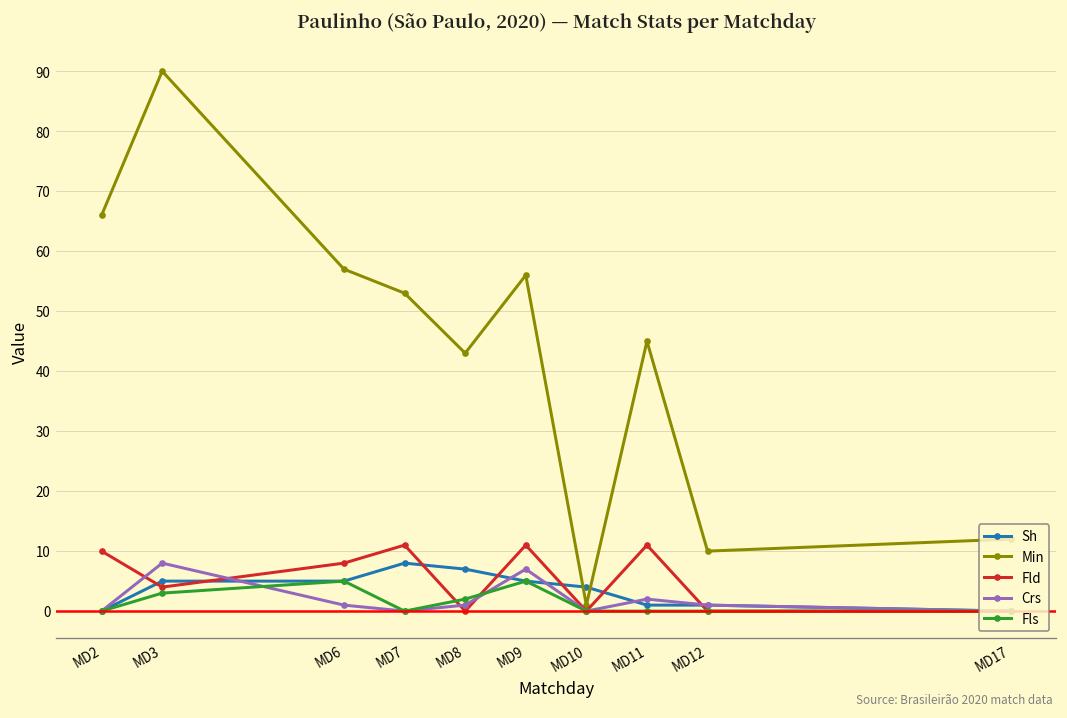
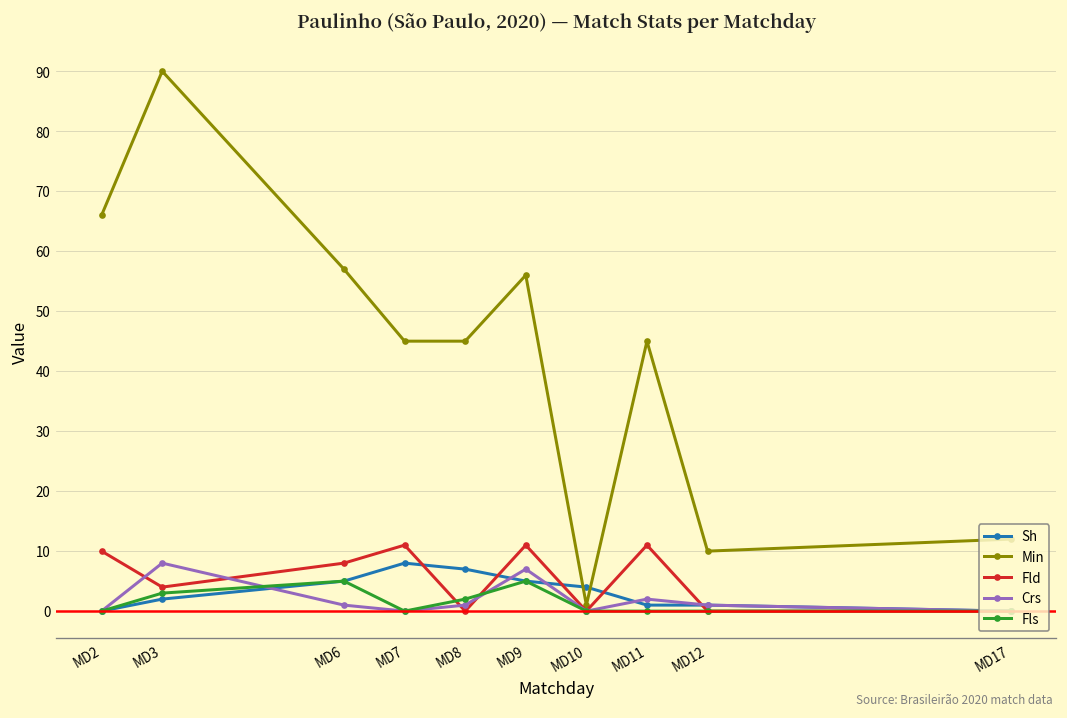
  {
    "Sh": {
-     "MD3": 5,
+     "MD3": 2,
      "MD7": 8,
      "MD8": 7,
      "MD10": 4,
      "MD11": 1
    },
    "Min": {
      "MD2": 66,
      "MD3": 90,
      "MD6": 57,
-     "MD7": 53,
-     "MD8": 43,
+     "MD7": 45,
+     "MD8": 45,
      "MD9": 56,
      "MD10": 1,
      "MD11": 45,
      "MD12": 10
    },
    "Fld": {
      "MD2": 10,
      "MD3": 4,
      "MD6": 8,
      "MD7": 11,
      "MD8": 0,
      "MD9": 11,
      "MD11": 11
    },
    "Crs": {
      "MD3": 8,
      "MD6": 1,
      "MD8": 1,
      "MD9": 7,
      "MD11": 2
    },
    "Fls": {
      "MD3": 3,
      "MD8": 2,
      "MD11": 0
    }
  }
